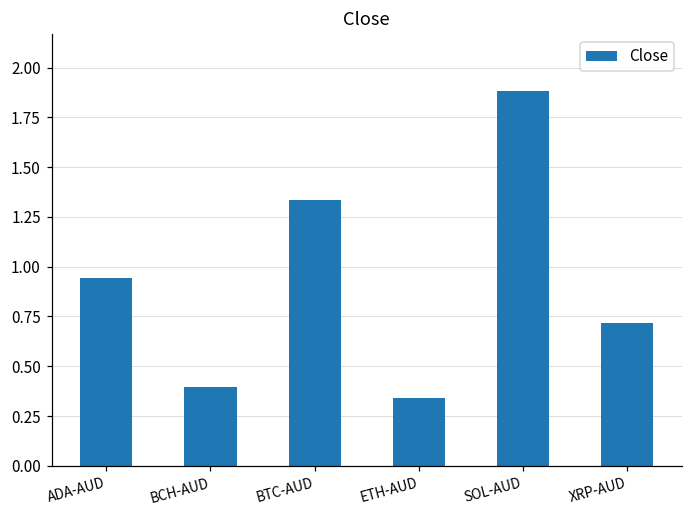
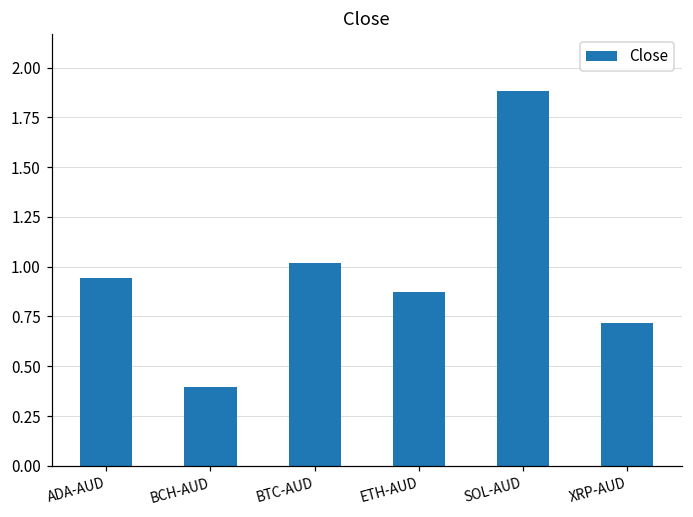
  {
    "ADA-AUD": 0.95,
    "BCH-AUD": 0.40,
-   "BTC-AUD": 1.34,
-   "ETH-AUD": 0.34,
+   "BTC-AUD": 1.02,
+   "ETH-AUD": 0.87,
    "SOL-AUD": 1.88,
    "XRP-AUD": 0.72
  }
